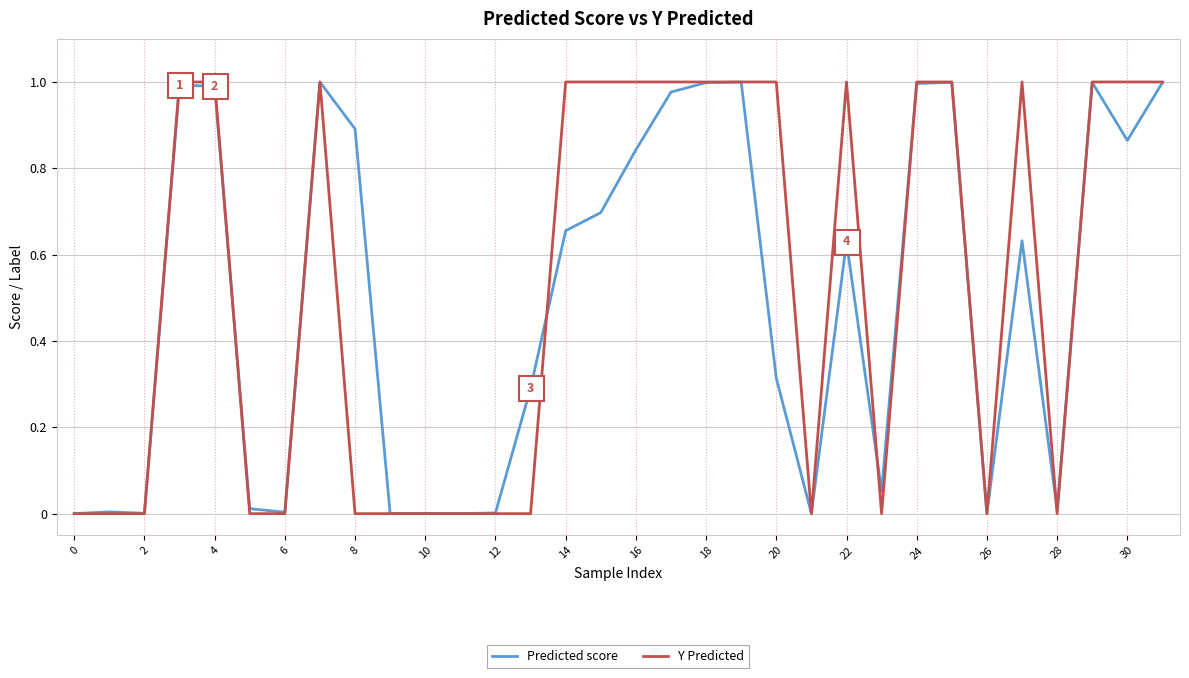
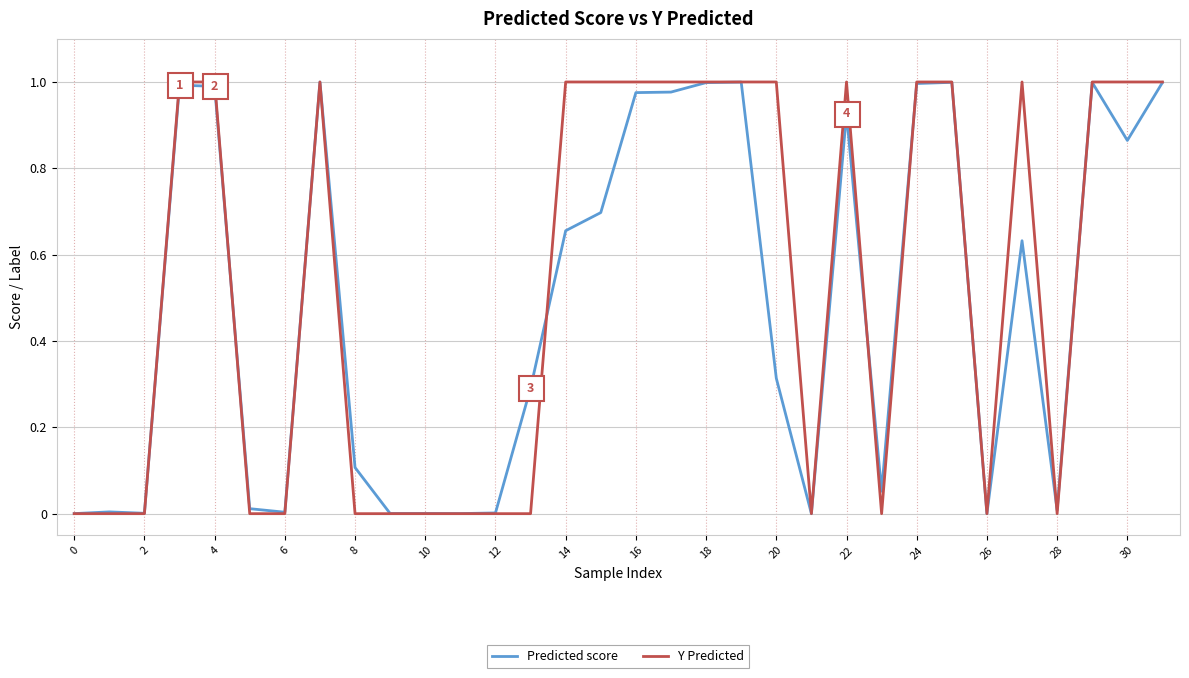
  {
    "Predicted score": {
-     "8": 0.89,
+     "8": 0.11,
      "14": 0.66,
-     "16": 0.84,
+     "16": 0.98,
      "20": 0.31,
-     "22": 0.63,
+     "22": 0.93,
      "28": 0.01,
      "30": 0.86
    },
    "Y Predicted": {
      "8": 0.00,
      "14": 1.00,
      "16": 1.00,
      "20": 1.00,
      "22": 1.00,
      "28": 0.00,
      "30": 1.00
    }
  }
